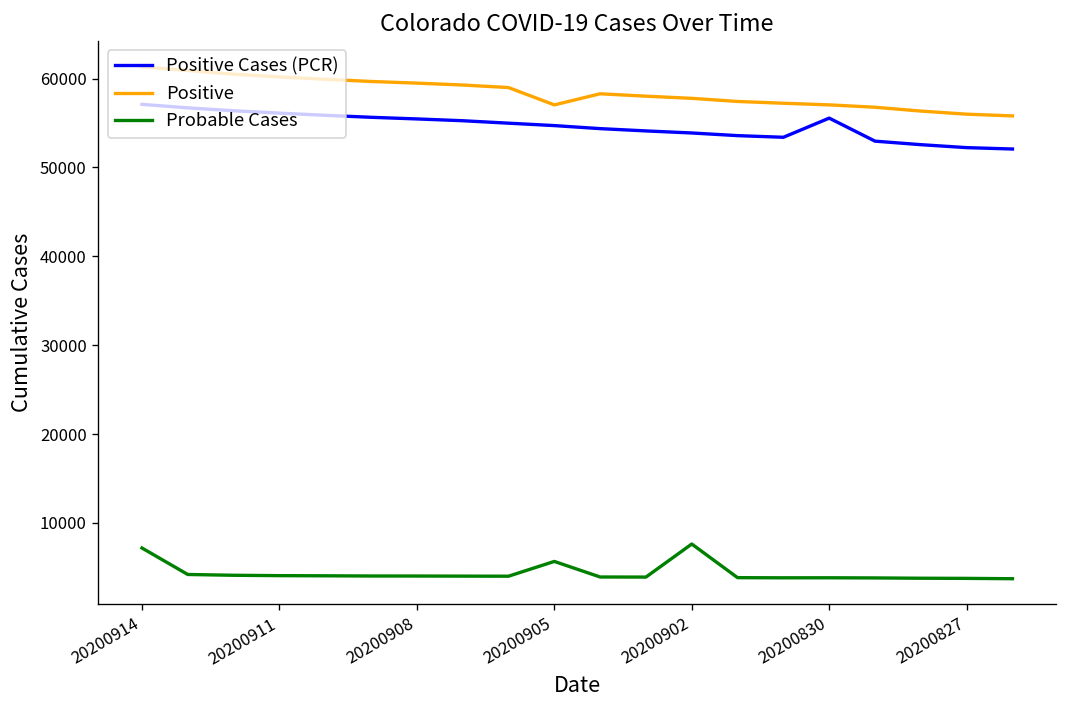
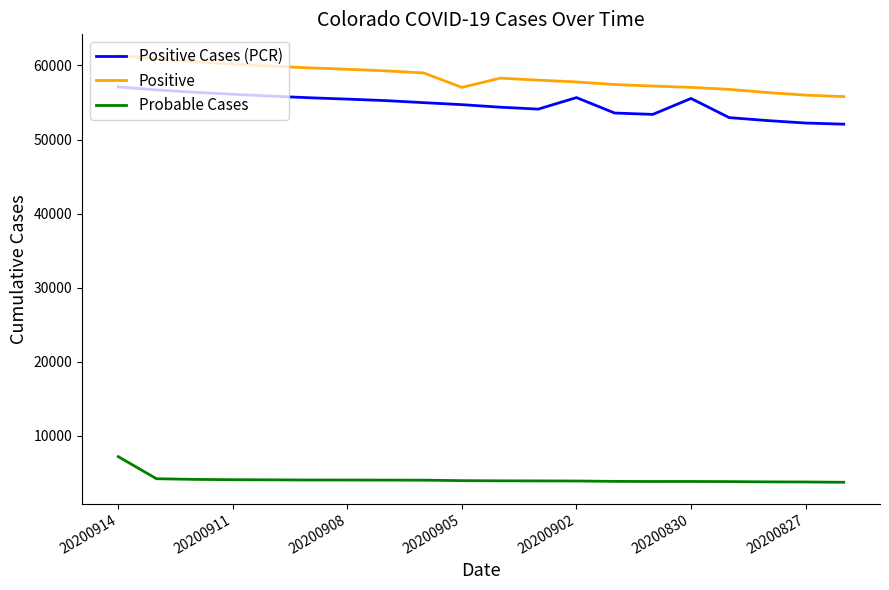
  {
    "Positive Cases (PCR)": {
      "20200908": 55000,
      "20200905": 55000,
-     "20200902": 54000,
+     "20200902": 56000,
      "20200830": 56000,
      "20200827": 52000
    },
    "Positive": {
      "20200908": 59000,
      "20200905": 57000,
      "20200902": 58000,
      "20200830": 57000,
      "20200827": 56000
    },
    "Probable Cases": {
      "20200914": 7000,
      "20200911": 4000,
      "20200908": 4000,
-     "20200905": 6000,
-     "20200902": 8000,
+     "20200905": 4000,
+     "20200902": 4000,
      "20200830": 4000,
      "20200827": 4000
    }
  }
